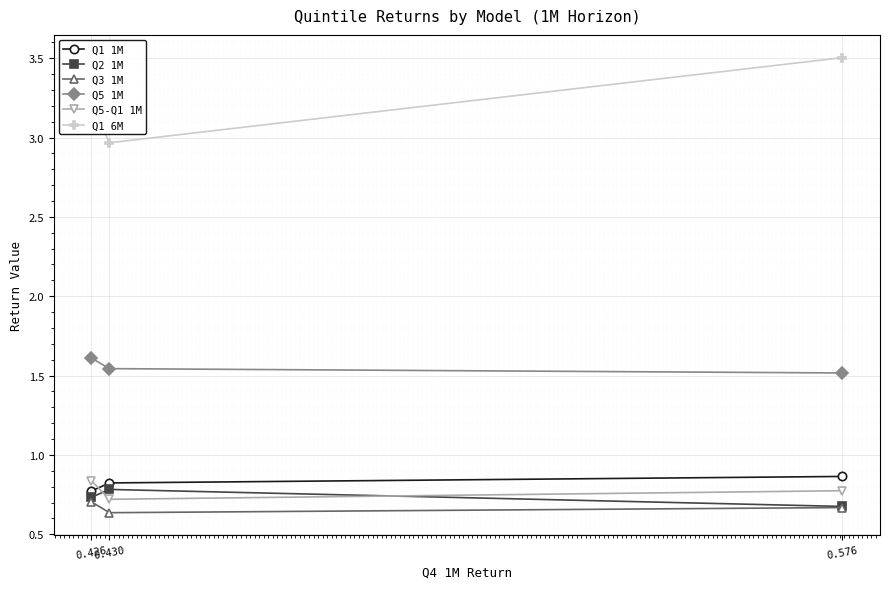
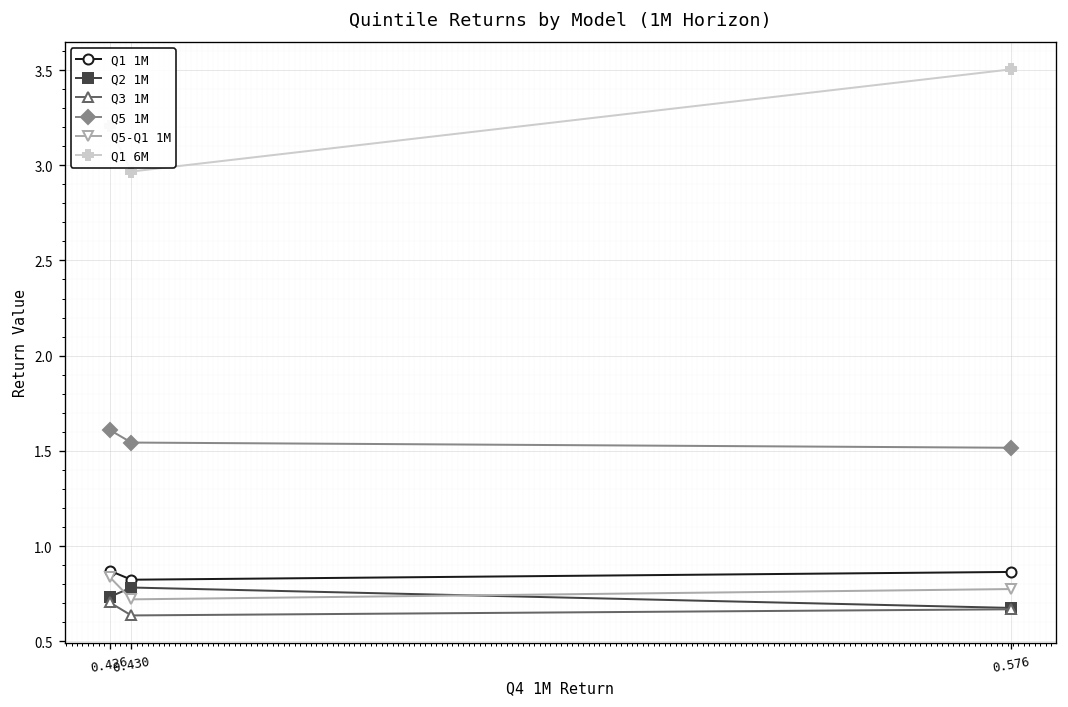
  {
    "Q1 1M": {
-     "0.426": 0.77,
+     "0.426": 0.87,
      "0.430": 0.82,
      "0.576": 0.86
    }
  }
